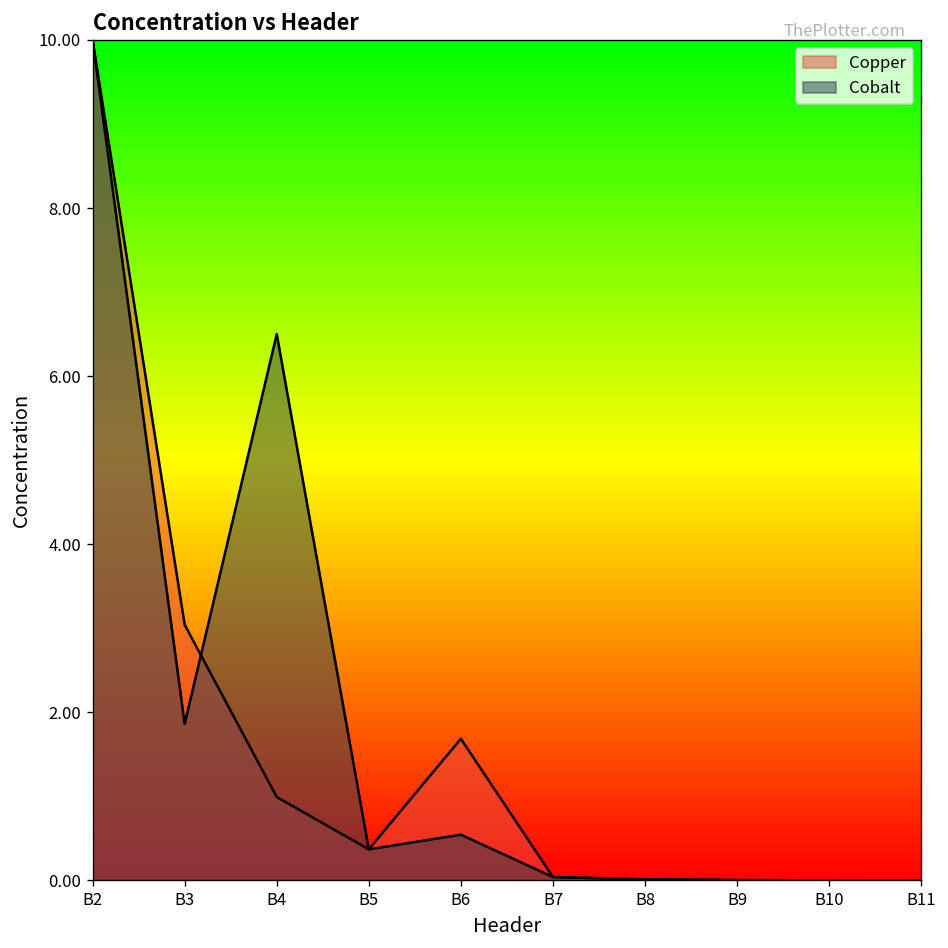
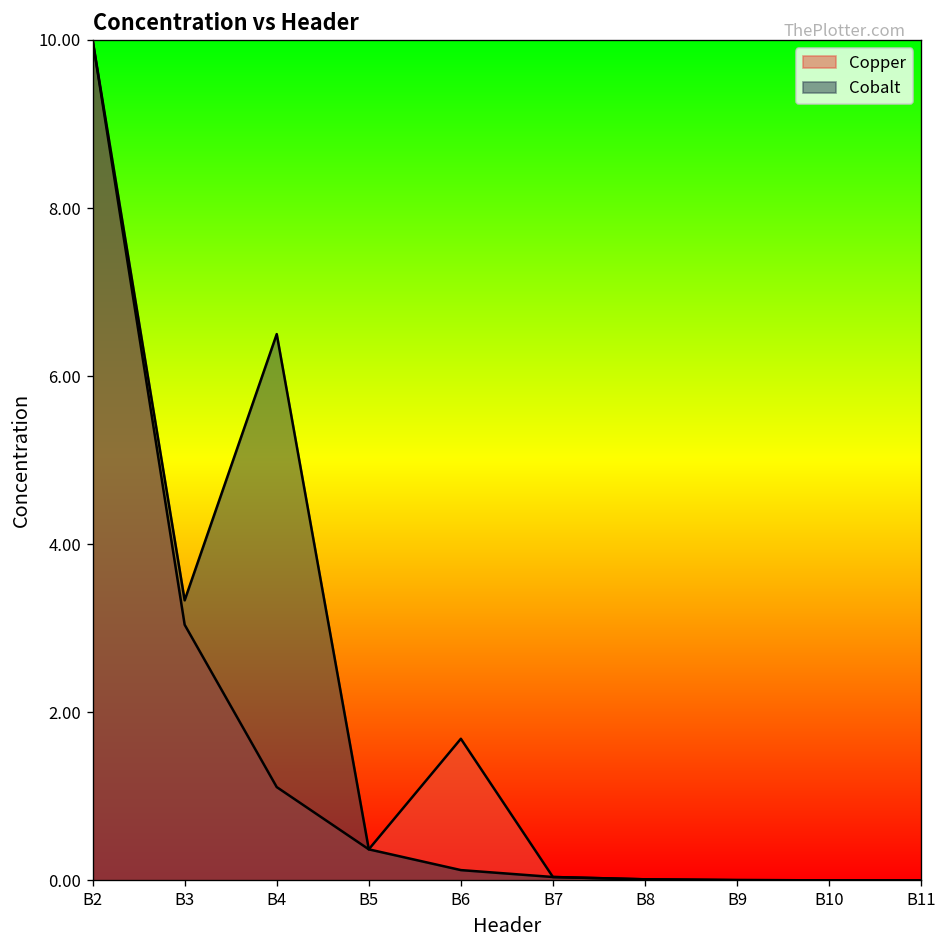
  {
    "Copper": {
      "B3": 3.0,
-     "B4": 1.0,
+     "B4": 1.1,
      "B6": 1.7
    },
    "Cobalt": {
-     "B3": 1.9,
+     "B3": 3.3,
      "B4": 6.5,
-     "B6": 0.5
+     "B6": 0.1
    }
  }
